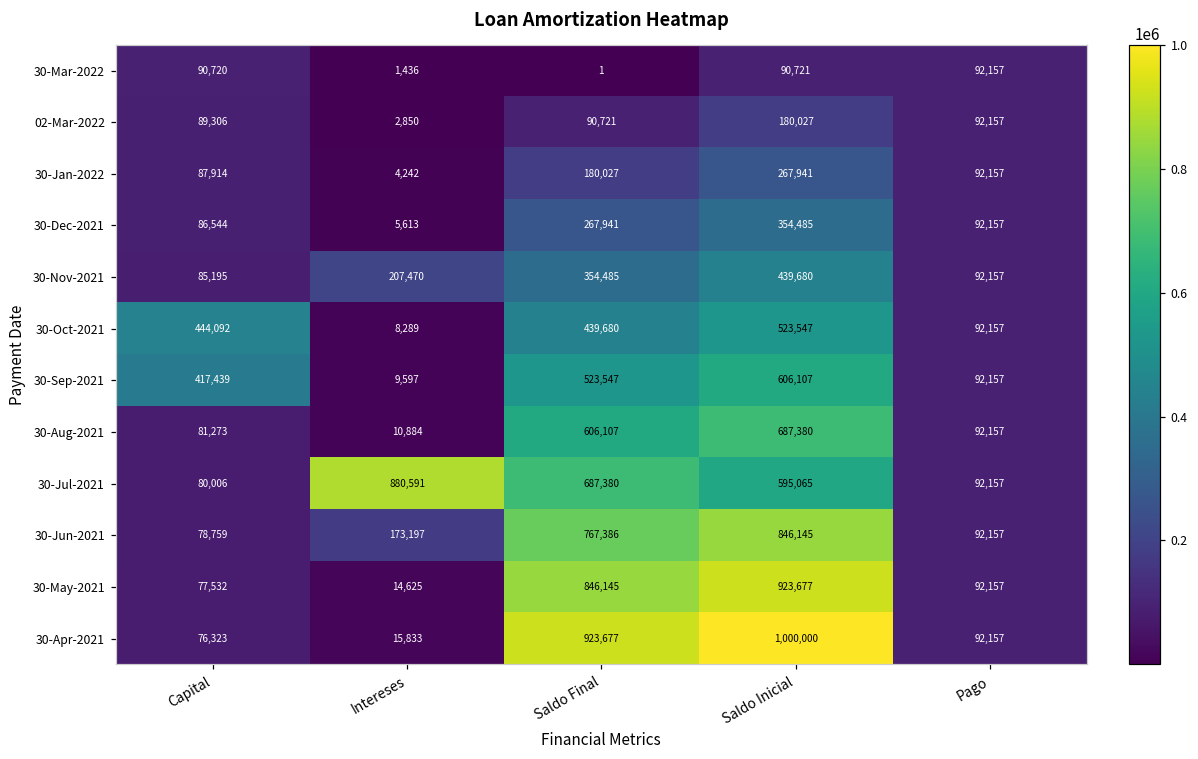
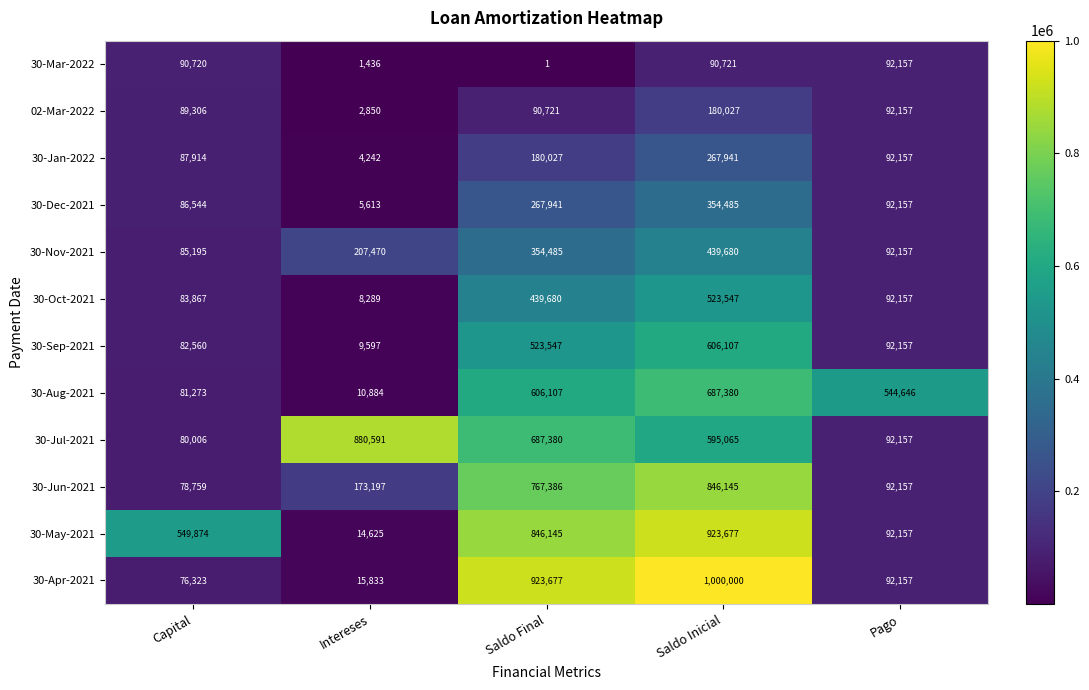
  {
    "30-Mar-2022": {
      "Capital": "90,720",
      "Intereses": "1,436",
      "Saldo Final": "1",
      "Saldo Inicial": "90,721",
      "Pago": "92,157"
    },
    "02-Mar-2022": {
      "Capital": "89,306",
      "Intereses": "2,850",
      "Saldo Final": "90,721",
      "Saldo Inicial": "180,027",
      "Pago": "92,157"
    },
    "30-Jan-2022": {
      "Capital": "87,914",
      "Intereses": "4,242",
      "Saldo Final": "180,027",
      "Saldo Inicial": "267,941",
      "Pago": "92,157"
    },
    "30-Dec-2021": {
      "Capital": "86,544",
      "Intereses": "5,613",
      "Saldo Final": "267,941",
      "Saldo Inicial": "354,485",
      "Pago": "92,157"
    },
    "30-Nov-2021": {
      "Capital": "85,195",
      "Intereses": "207,470",
      "Saldo Final": "354,485",
      "Saldo Inicial": "439,680",
      "Pago": "92,157"
    },
    "30-Oct-2021": {
-     "Capital": "444,092",
+     "Capital": "83,867",
      "Intereses": "8,289",
      "Saldo Final": "439,680",
      "Saldo Inicial": "523,547",
      "Pago": "92,157"
    },
    "30-Sep-2021": {
-     "Capital": "417,439",
+     "Capital": "82,560",
      "Intereses": "9,597",
      "Saldo Final": "523,547",
      "Saldo Inicial": "606,107",
      "Pago": "92,157"
    },
    "30-Aug-2021": {
      "Capital": "81,273",
      "Intereses": "10,884",
      "Saldo Final": "606,107",
      "Saldo Inicial": "687,380",
-     "Pago": "92,157"
+     "Pago": "544,646"
    },
    "30-Jul-2021": {
      "Capital": "80,006",
      "Intereses": "880,591",
      "Saldo Final": "687,380",
      "Saldo Inicial": "595,065",
      "Pago": "92,157"
    },
    "30-Jun-2021": {
      "Capital": "78,759",
      "Intereses": "173,197",
      "Saldo Final": "767,386",
      "Saldo Inicial": "846,145",
      "Pago": "92,157"
    },
    "30-May-2021": {
-     "Capital": "77,532",
+     "Capital": "549,874",
      "Intereses": "14,625",
      "Saldo Final": "846,145",
      "Saldo Inicial": "923,677",
      "Pago": "92,157"
    },
    "30-Apr-2021": {
      "Capital": "76,323",
      "Intereses": "15,833",
      "Saldo Final": "923,677",
      "Saldo Inicial": "1,000,000",
      "Pago": "92,157"
    }
  }
